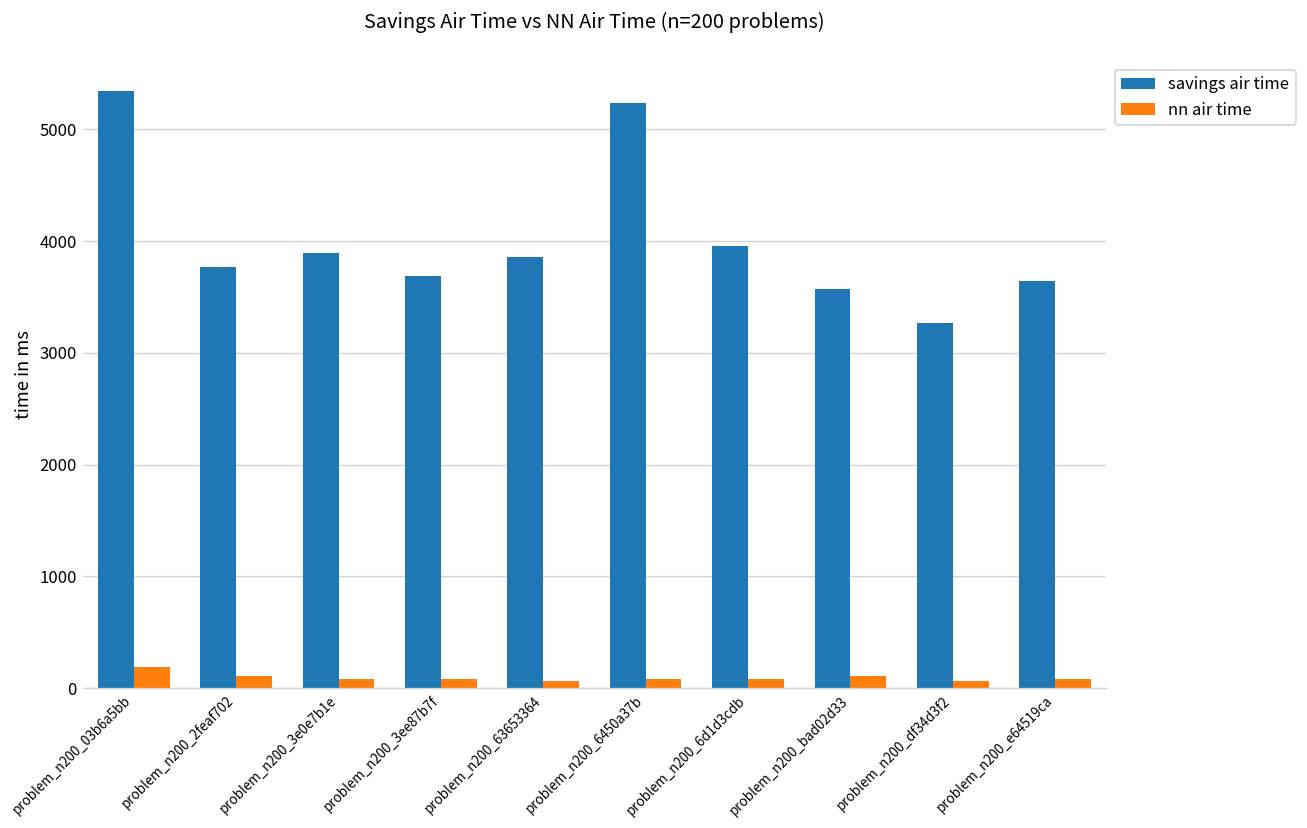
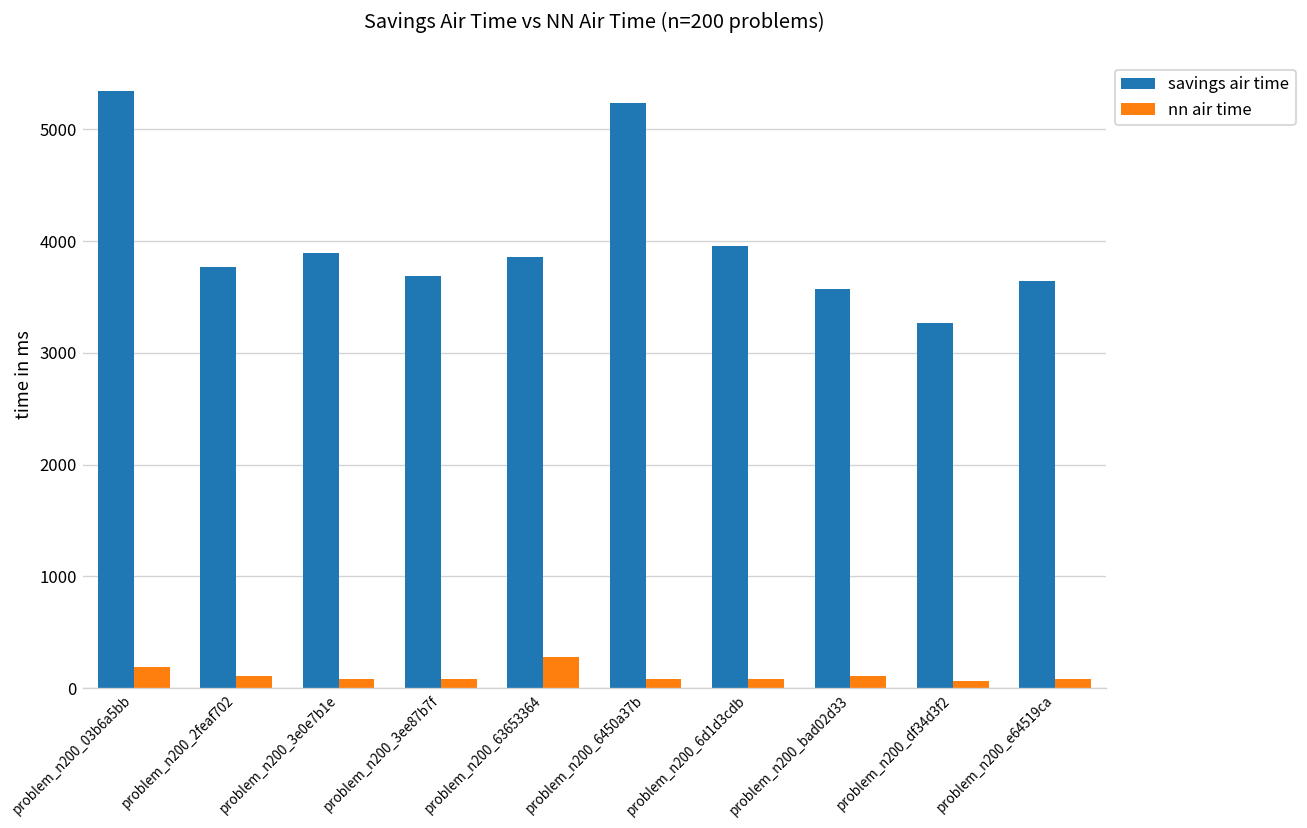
  {
    "savings air time": {
      "problem_n200_03b6a5bb": 5300,
      "problem_n200_2feaf702": 3800,
      "problem_n200_3e0e7b1e": 3900,
      "problem_n200_3ee87b7f": 3700,
      "problem_n200_63653364": 3900,
      "problem_n200_6450a37b": 5200,
      "problem_n200_6d1d3cdb": 4000,
      "problem_n200_bad02d33": 3600,
      "problem_n200_df34d3f2": 3300,
      "problem_n200_e64519ca": 3600
    },
    "nn air time": {
      "problem_n200_03b6a5bb": 200,
      "problem_n200_2feaf702": 100,
      "problem_n200_3e0e7b1e": 100,
      "problem_n200_3ee87b7f": 100,
-     "problem_n200_63653364": 100,
+     "problem_n200_63653364": 300,
      "problem_n200_6450a37b": 100,
      "problem_n200_6d1d3cdb": 100,
      "problem_n200_bad02d33": 100,
      "problem_n200_df34d3f2": 100,
      "problem_n200_e64519ca": 100
    }
  }
